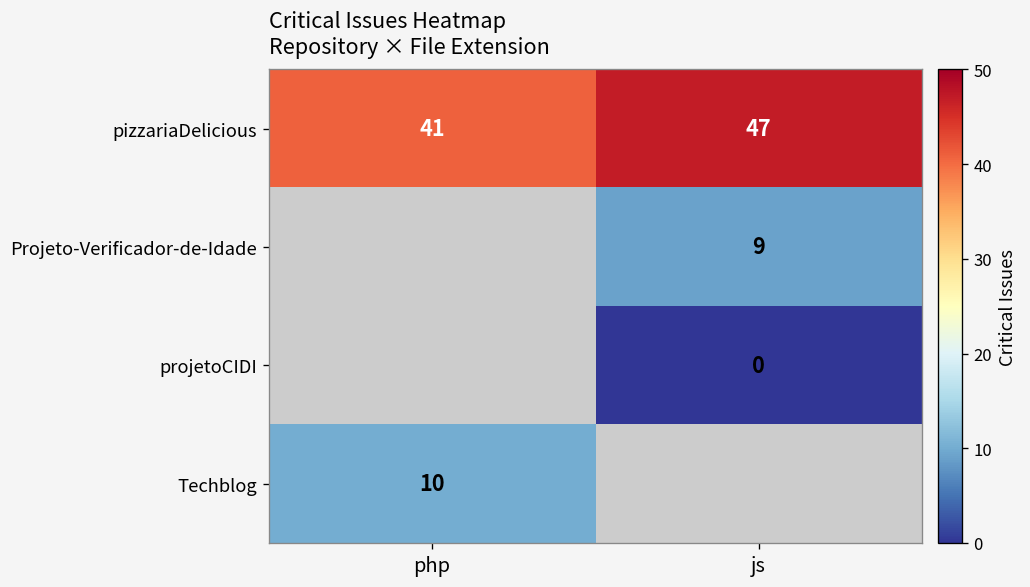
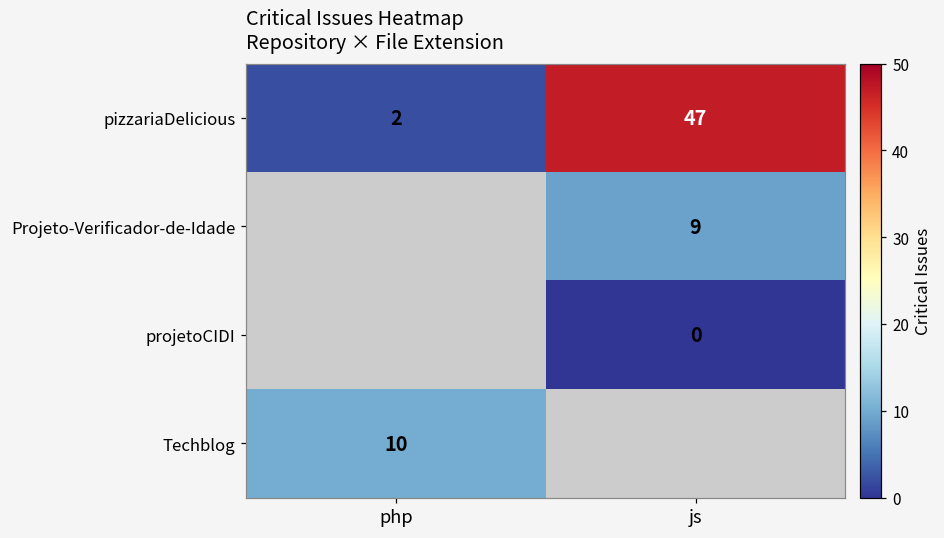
  {
    "pizzariaDelicious": {
-     "php": 41,
+     "php": 2,
      "js": 47
    },
    "Projeto-Verificador-de-Idade": {
      "js": 9
    },
    "projetoCIDI": {
      "js": 0
    },
    "Techblog": {
      "php": 10
    }
  }
